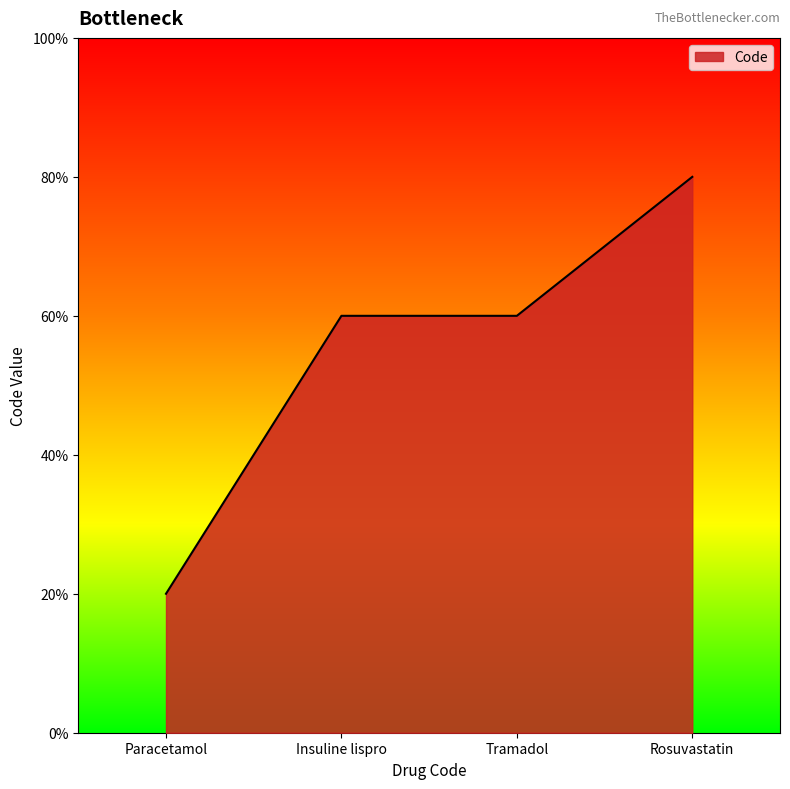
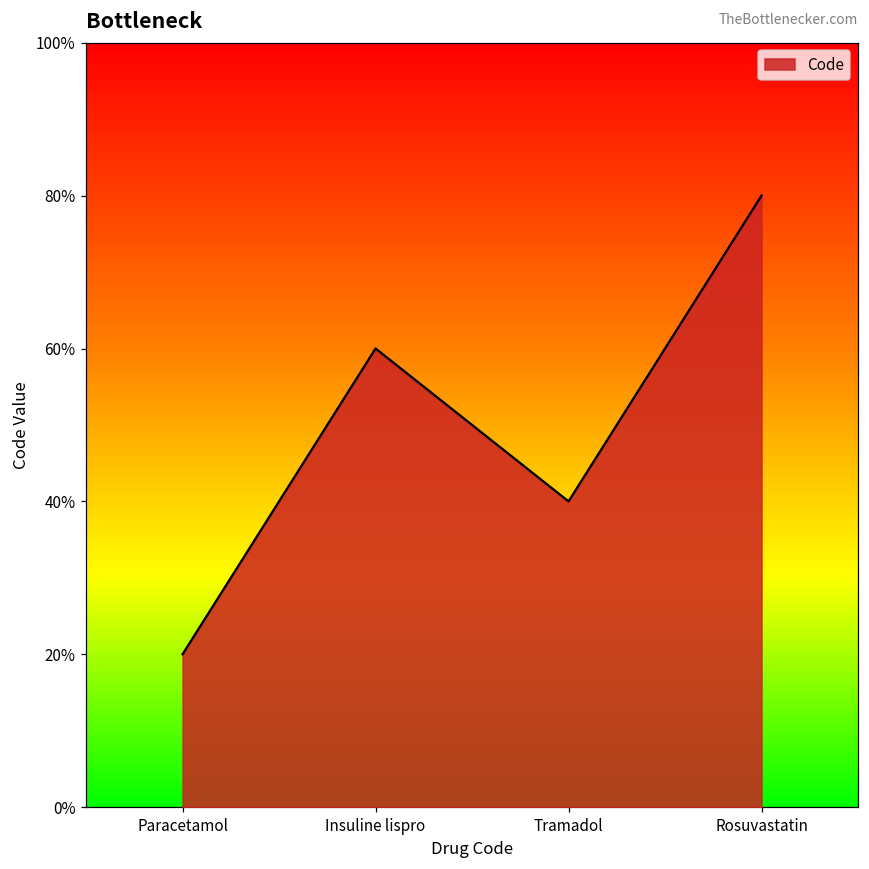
  {
    "Paracetamol": "20%",
    "Insuline lispro": "60%",
-   "Tramadol": "60%",
+   "Tramadol": "40%",
    "Rosuvastatin": "80%"
  }
